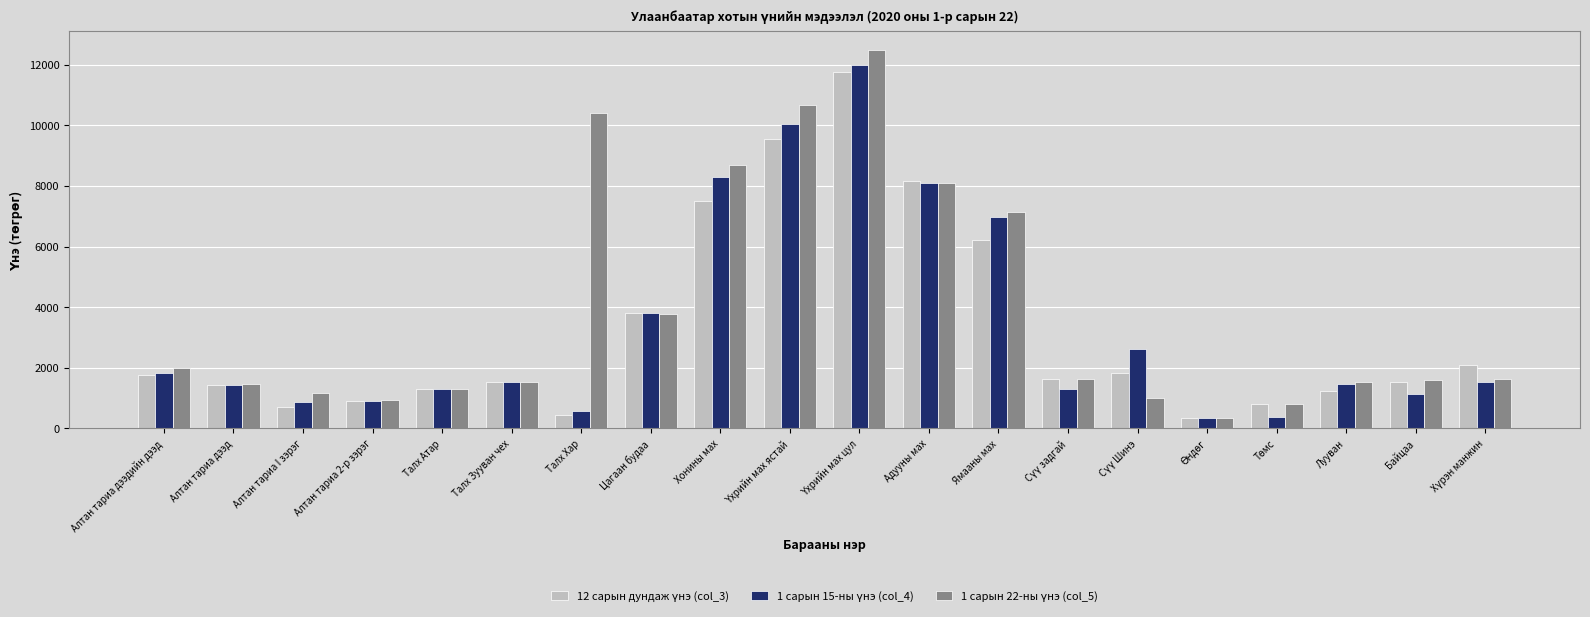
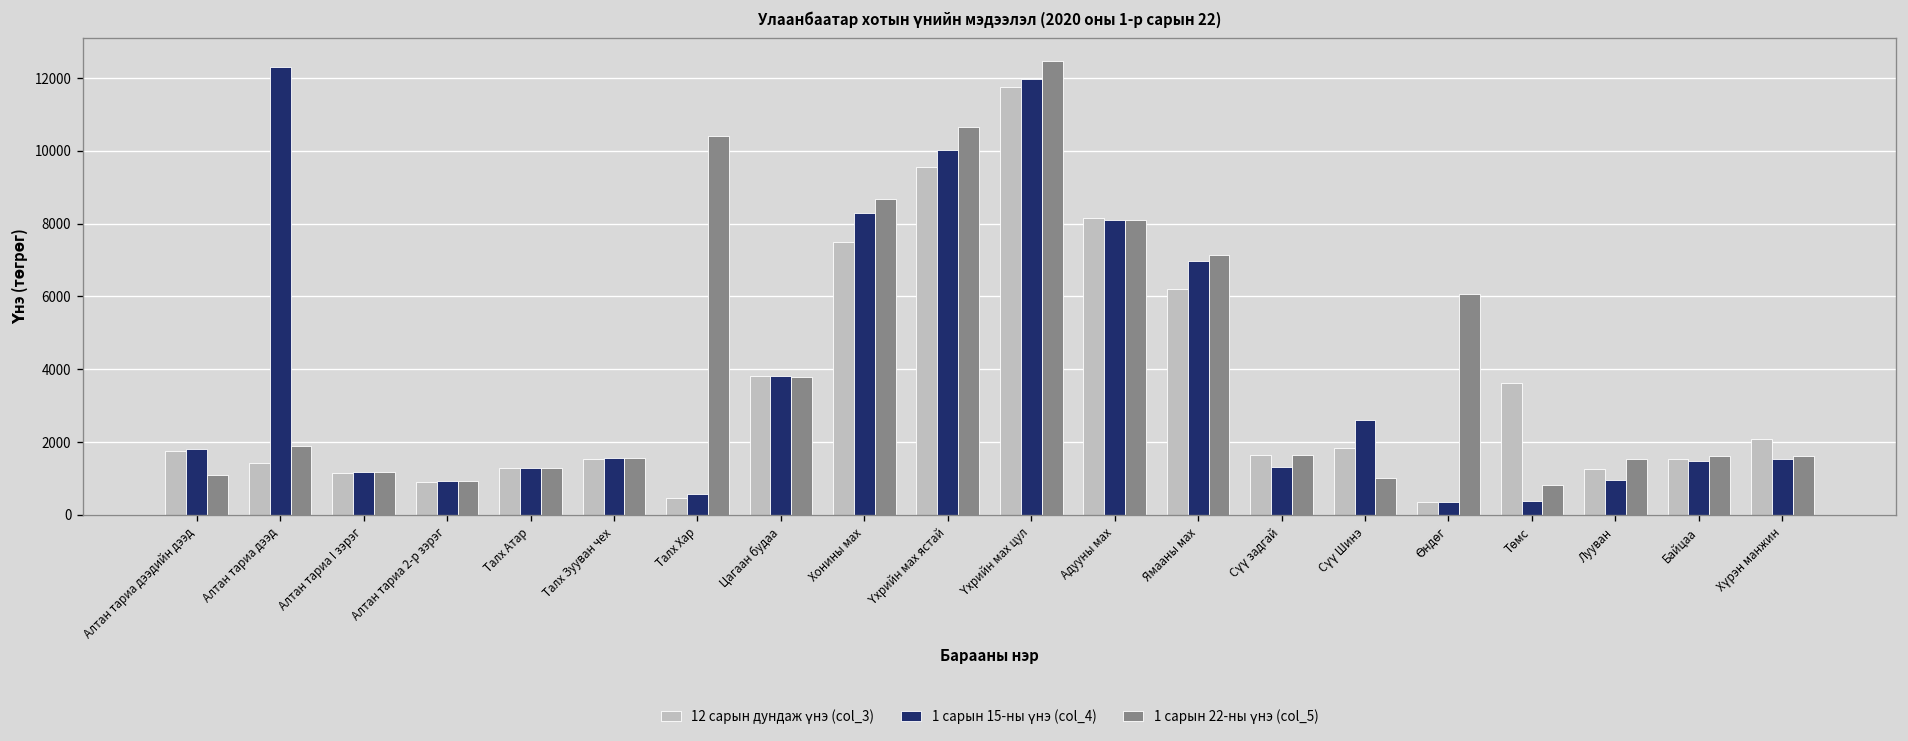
  {
    "12 сарын дундаж үнэ (col_3)": {
      "Алтан тариа дээдийн дээд": 1800,
      "Алтан тариа дээд": 1400,
-     "Алтан тариа I зэрэг": 700,
+     "Алтан тариа I зэрэг": 1200,
      "Алтан тариа 2-р зэрэг": 900,
      "Талх Атар": 1300,
      "Талх Зууван чех": 1500,
      "Талх Хар": 500,
      "Цагаан будаа": 3800,
      "Хонины мах": 7500,
      "Үхрийн мах ястай": 9600,
      "Үхрийн мах цул": 11700,
      "Адууны мах": 8200,
      "Ямааны мах": 6200,
      "Сүү задгай": 1600,
      "Сүү Шинэ": 1800,
      "Өндөг": 300,
-     "Төмс": 800,
+     "Төмс": 3600,
      "Лууван": 1200,
      "Байцаа": 1500,
      "Хүрэн манжин": 2100
    },
    "1 сарын 15-ны үнэ (col_4)": {
      "Алтан тариа дээдийн дээд": 1800,
-     "Алтан тариа дээд": 1400,
-     "Алтан тариа I зэрэг": 900,
+     "Алтан тариа дээд": 12300,
+     "Алтан тариа I зэрэг": 1200,
      "Алтан тариа 2-р зэрэг": 900,
      "Талх Атар": 1300,
      "Талх Зууван чех": 1500,
      "Талх Хар": 600,
      "Цагаан будаа": 3800,
      "Хонины мах": 8300,
      "Үхрийн мах ястай": 10000,
      "Үхрийн мах цул": 12000,
      "Адууны мах": 8100,
      "Ямааны мах": 7000,
      "Сүү задгай": 1300,
      "Сүү Шинэ": 2600,
      "Өндөг": 300,
      "Төмс": 400,
-     "Лууван": 1500,
-     "Байцаа": 1100,
+     "Лууван": 1000,
+     "Байцаа": 1500,
      "Хүрэн манжин": 1500
    },
    "1 сарын 22-ны үнэ (col_5)": {
-     "Алтан тариа дээдийн дээд": 2000,
-     "Алтан тариа дээд": 1500,
+     "Алтан тариа дээдийн дээд": 1100,
+     "Алтан тариа дээд": 1900,
      "Алтан тариа I зэрэг": 1200,
      "Алтан тариа 2-р зэрэг": 900,
      "Талх Атар": 1300,
      "Талх Зууван чех": 1500,
      "Талх Хар": 10400,
      "Цагаан будаа": 3800,
      "Хонины мах": 8700,
      "Үхрийн мах ястай": 10700,
      "Үхрийн мах цул": 12500,
      "Адууны мах": 8100,
      "Ямааны мах": 7100,
      "Сүү задгай": 1600,
      "Сүү Шинэ": 1000,
-     "Өндөг": 300,
+     "Өндөг": 6100,
      "Төмс": 800,
      "Лууван": 1500,
      "Байцаа": 1600,
      "Хүрэн манжин": 1600
    }
  }
